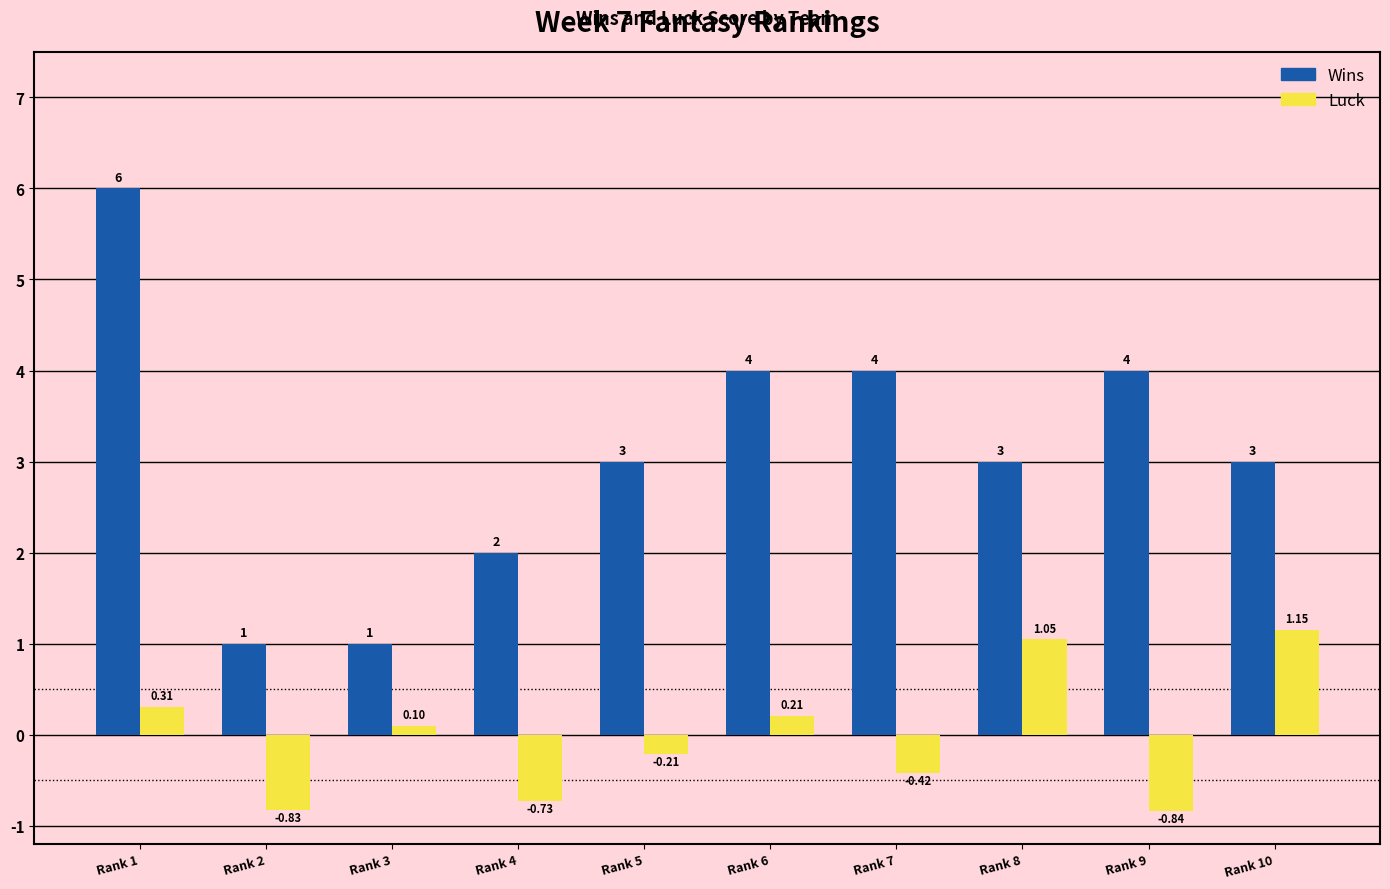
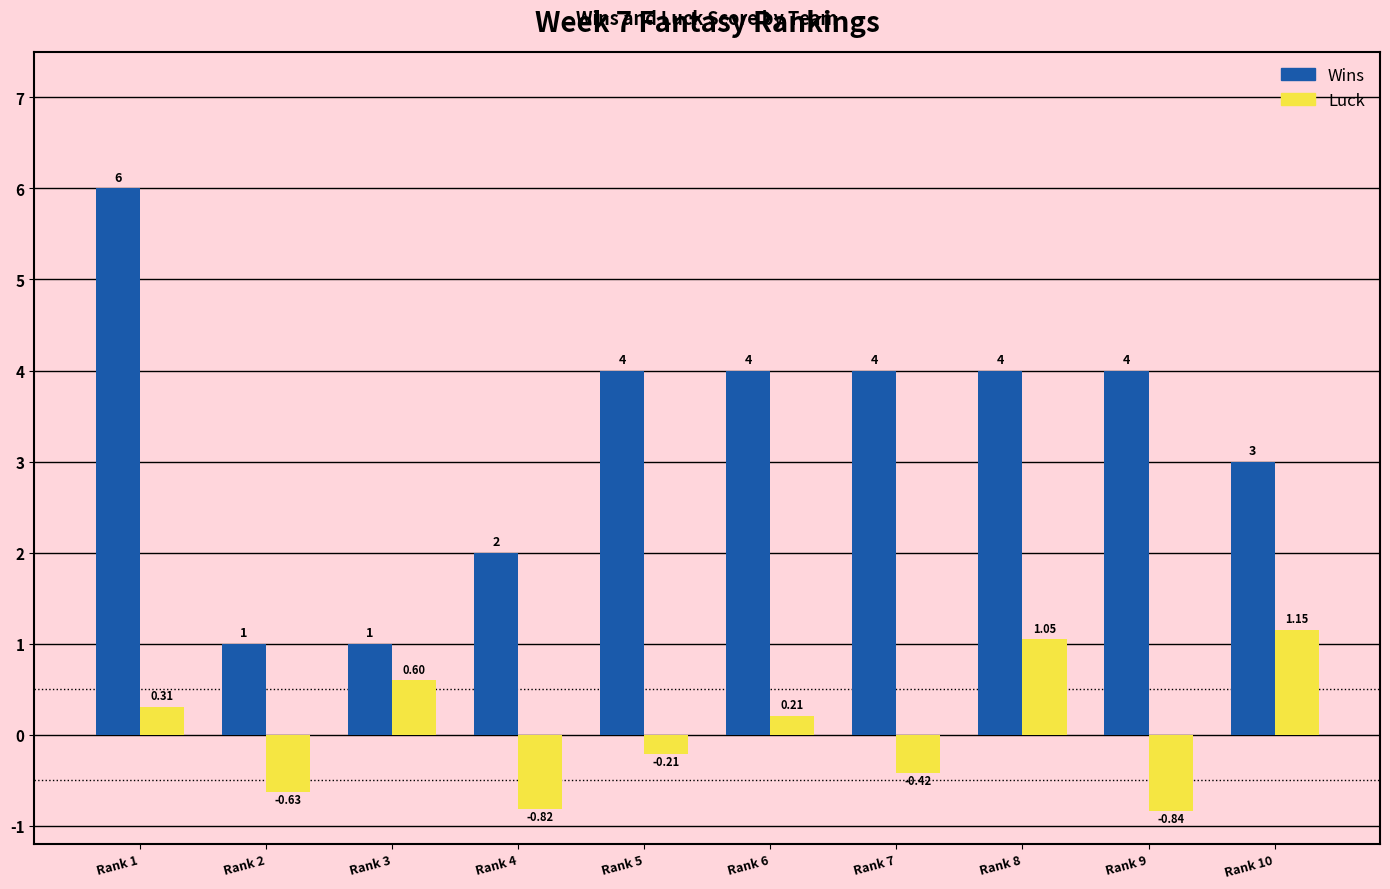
  {
    "Wins": {
      "Rank 1": 6,
      "Rank 2": 1,
      "Rank 3": 1,
      "Rank 4": 2,
-     "Rank 5": 3,
+     "Rank 5": 4,
      "Rank 6": 4,
      "Rank 7": 4,
-     "Rank 8": 3,
+     "Rank 8": 4,
      "Rank 9": 4,
      "Rank 10": 3
    },
    "Luck": {
      "Rank 1": 0.31,
-     "Rank 2": -0.83,
-     "Rank 3": 0.10,
-     "Rank 4": -0.73,
+     "Rank 2": -0.63,
+     "Rank 3": 0.60,
+     "Rank 4": -0.82,
      "Rank 5": -0.21,
      "Rank 6": 0.21,
      "Rank 7": -0.42,
      "Rank 8": 1.05,
      "Rank 9": -0.84,
      "Rank 10": 1.15
    }
  }
